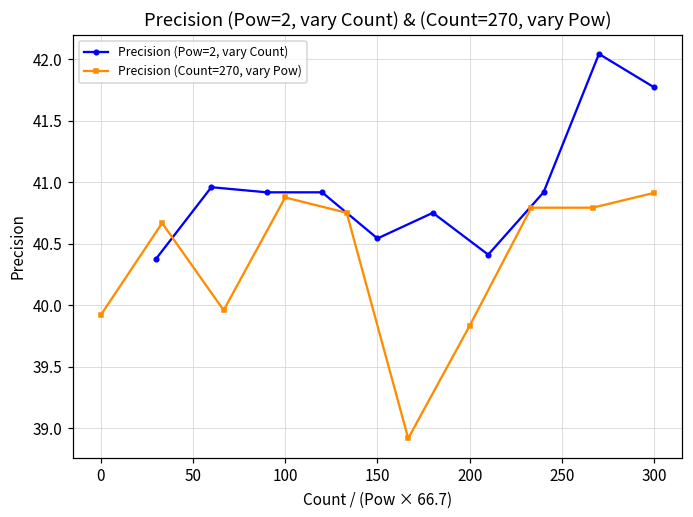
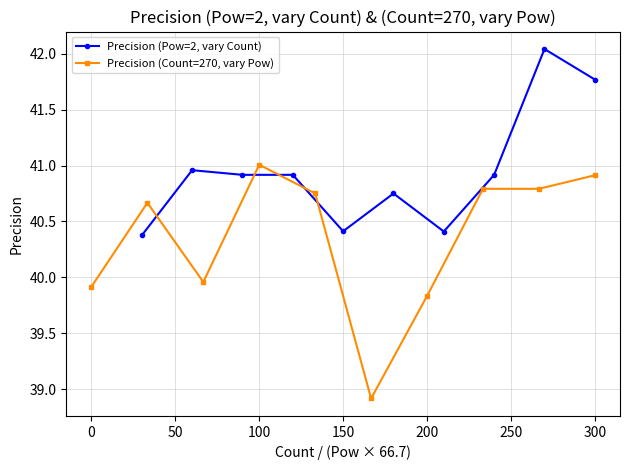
  {
    "Precision (Pow=2, vary Count)": {
-     "150": 40.54,
+     "150": 40.41,
      "300": 41.77
    },
    "Precision (Count=270, vary Pow)": {
      "0": 39.92,
-     "100": 40.88,
+     "100": 41.01,
      "200": 39.83,
      "300": 40.91
    }
  }
